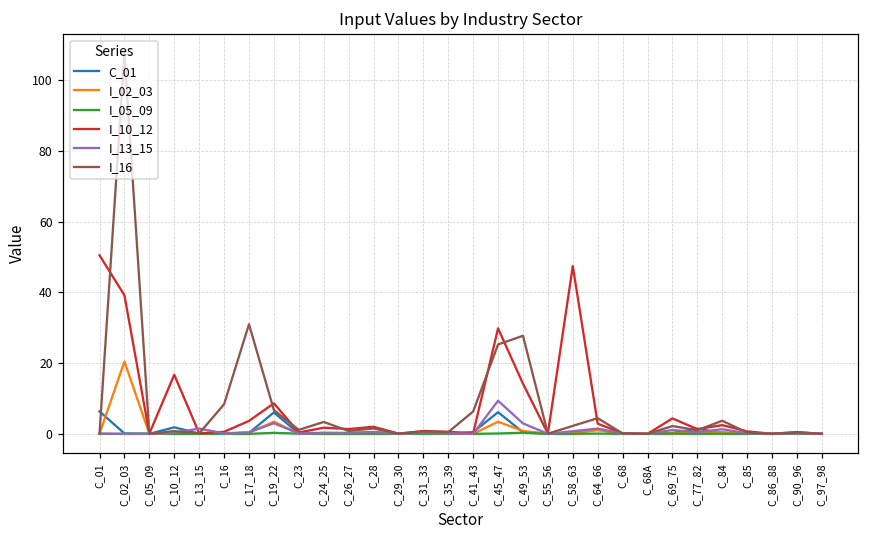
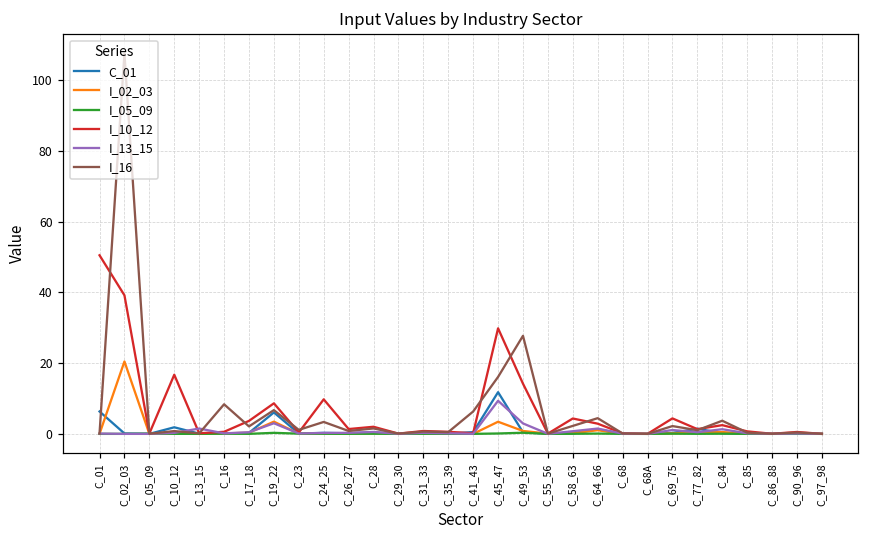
  {
    "C_01": {
      "C_01": 6,
      "C_10_12": 2,
-     "C_45_47": 6
+     "C_45_47": 12
    },
    "I_02_03": {
      "C_02_03": 20,
      "C_45_47": 3
    },
    "I_05_09": {
      "C_19_22": 0,
      "C_45_47": 0,
      "C_64_66": 0
    },
    "I_10_12": {
      "C_01": 50,
      "C_02_03": 39,
      "C_10_12": 17,
      "C_17_18": 4,
      "C_19_22": 9,
-     "C_24_25": 2,
+     "C_24_25": 10,
      "C_45_47": 30,
      "C_49_53": 14,
-     "C_58_63": 47,
+     "C_58_63": 4,
      "C_64_66": 3,
      "C_69_75": 4,
      "C_84": 2
    },
    "I_13_15": {
      "C_13_15": 2,
      "C_45_47": 9,
      "C_49_53": 3,
      "C_69_75": 1,
      "C_84": 1
    },
    "I_16": {
      "C_16": 8,
-     "C_17_18": 31,
+     "C_17_18": 2,
      "C_24_25": 3,
      "C_41_43": 6,
-     "C_45_47": 25,
+     "C_45_47": 16,
      "C_49_53": 28,
      "C_58_63": 2,
      "C_64_66": 4,
      "C_69_75": 2,
      "C_84": 4
    }
  }
